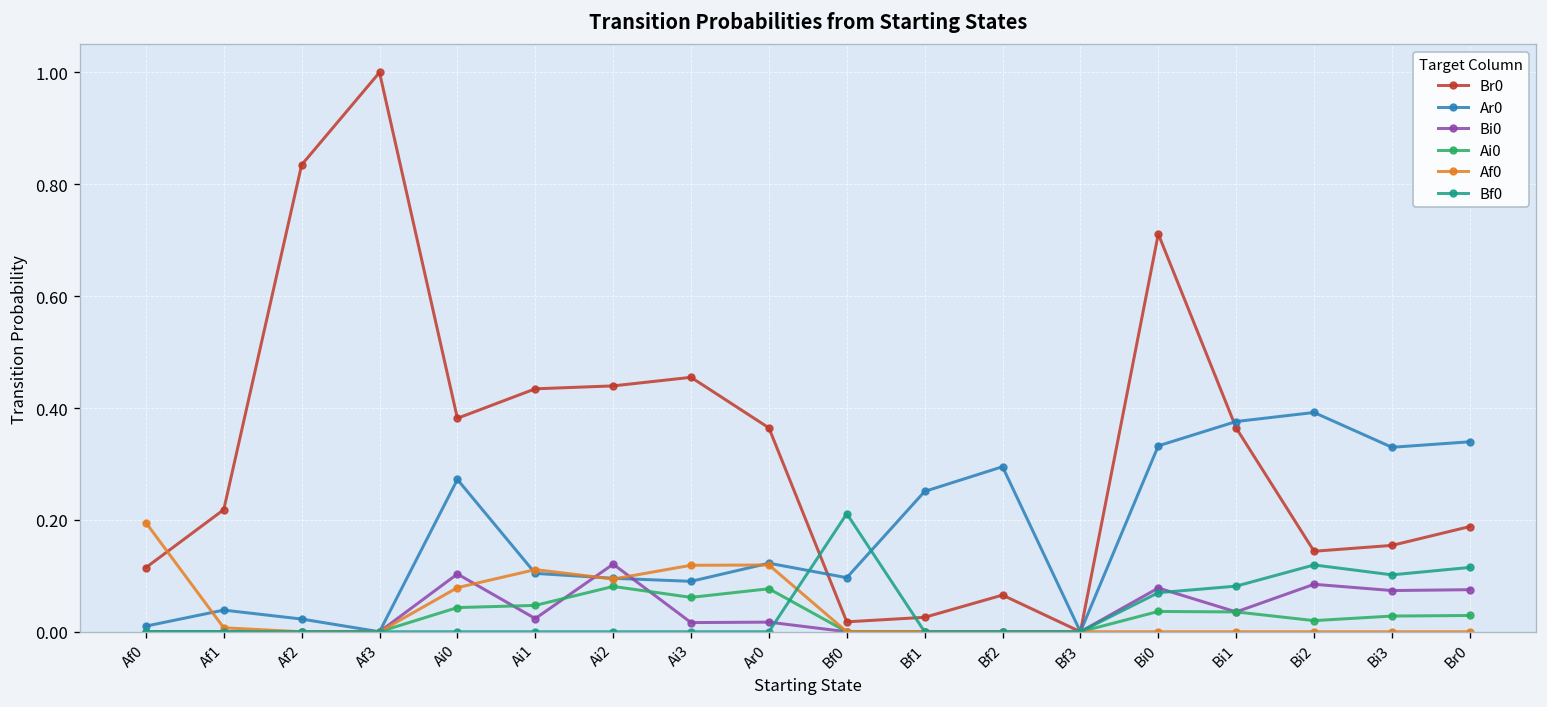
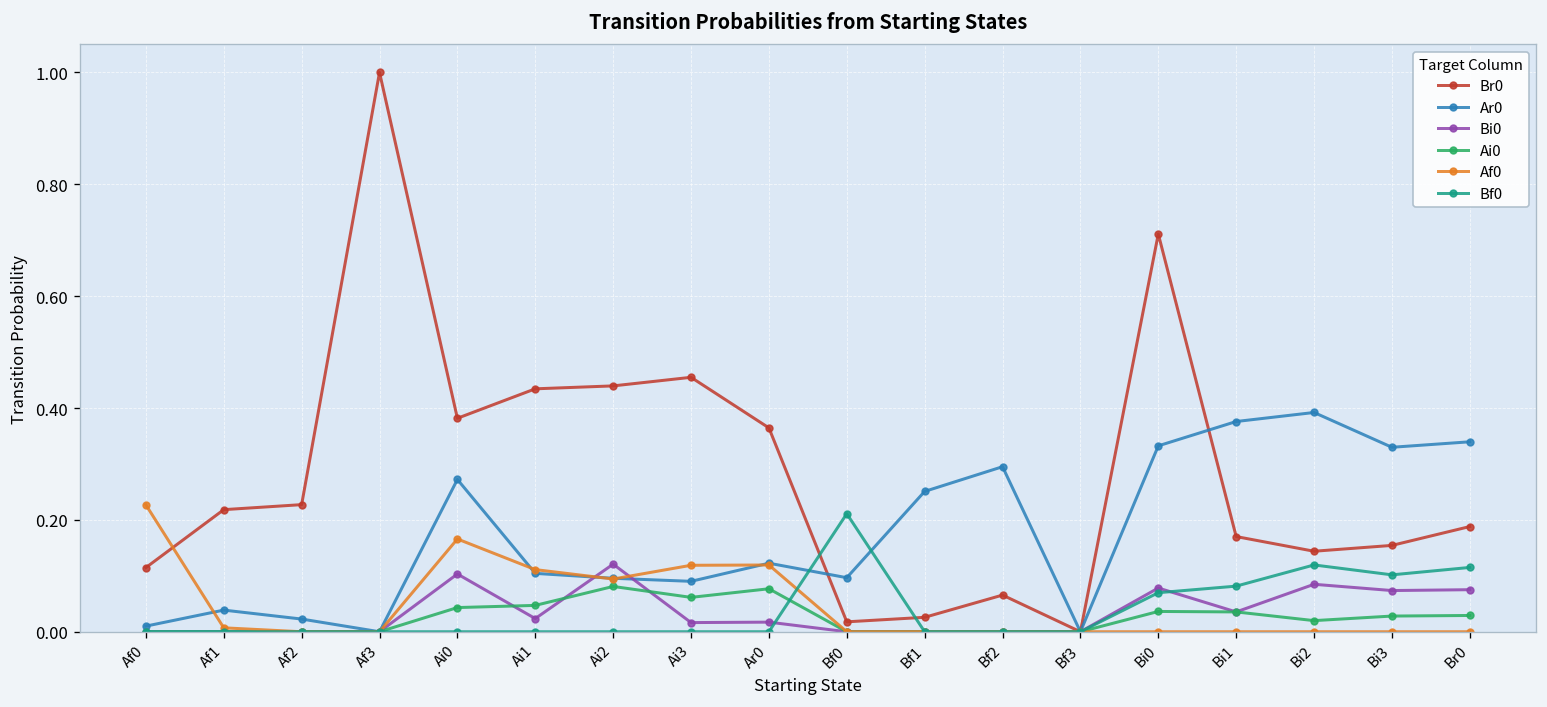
  {
    "Br0": {
      "Af0": 0.11,
      "Af1": 0.22,
-     "Af2": 0.83,
+     "Af2": 0.23,
      "Af3": 1.00,
      "Ai0": 0.38,
      "Ai1": 0.43,
      "Ai2": 0.44,
      "Ai3": 0.45,
      "Ar0": 0.36,
      "Bf0": 0.02,
      "Bf1": 0.03,
      "Bf2": 0.07,
      "Bi0": 0.71,
-     "Bi1": 0.36,
+     "Bi1": 0.17,
      "Bi2": 0.14,
      "Bi3": 0.15,
      "Br0": 0.19
    },
    "Ar0": {
      "Af0": 0.01,
      "Af1": 0.04,
      "Af2": 0.02,
      "Ai0": 0.27,
      "Ai1": 0.10,
      "Ai3": 0.09,
      "Bf0": 0.10,
      "Bf1": 0.25,
      "Bf2": 0.30,
      "Bi0": 0.33,
      "Bi1": 0.38,
      "Bi2": 0.39,
      "Bi3": 0.33,
      "Br0": 0.34
    },
    "Bi0": {
      "Ai0": 0.10,
      "Ai1": 0.02,
      "Ai2": 0.12,
      "Ai3": 0.02,
      "Ar0": 0.02,
      "Bi0": 0.08,
      "Bi2": 0.08,
      "Bi3": 0.07,
      "Br0": 0.08
    },
    "Af0": {
-     "Af0": 0.20,
+     "Af0": 0.23,
      "Af1": 0.01,
-     "Ai0": 0.08,
+     "Ai0": 0.17,
      "Ai1": 0.11,
      "Ai3": 0.12,
      "Bi0": 0.00,
      "Bi1": 0.00,
      "Bi2": 0.00,
      "Bi3": 0.00,
      "Br0": 0.00
    }
  }
